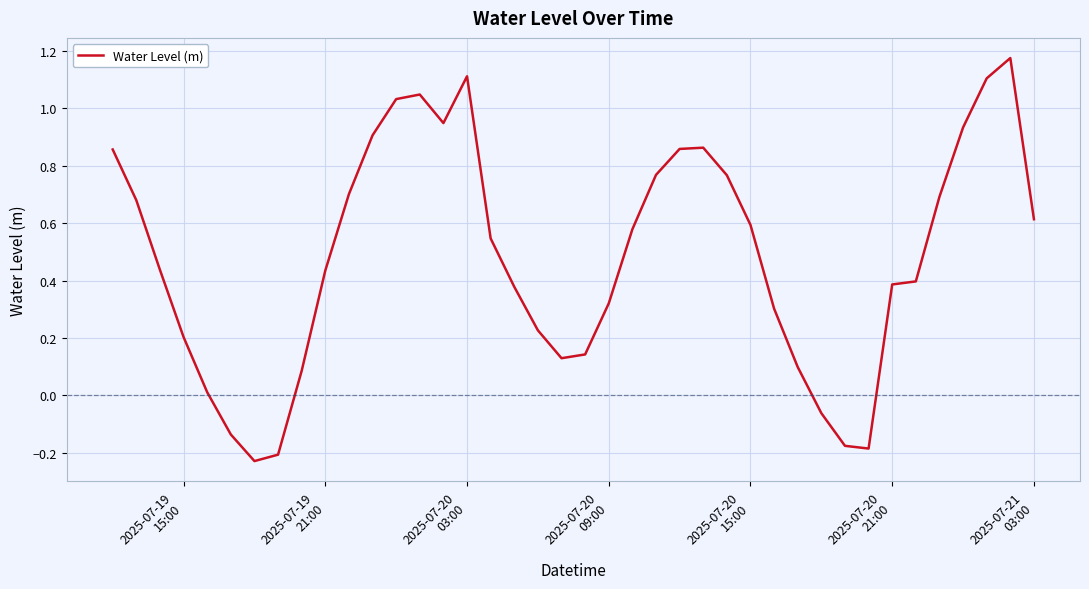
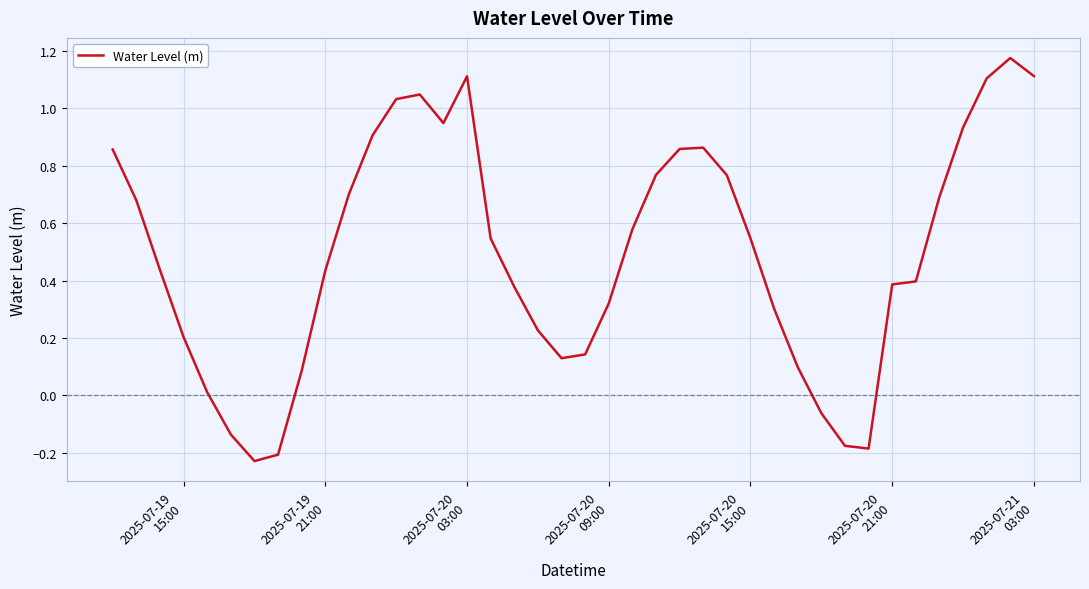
  {
    "2025-07-19 15:00": 0.20,
    "2025-07-19 21:00": 0.43,
    "2025-07-20 03:00": 1.11,
    "2025-07-20 09:00": 0.32,
-   "2025-07-20 15:00": 0.59,
+   "2025-07-20 15:00": 0.55,
    "2025-07-20 21:00": 0.39,
-   "2025-07-21 03:00": 0.61
+   "2025-07-21 03:00": 1.11
  }
